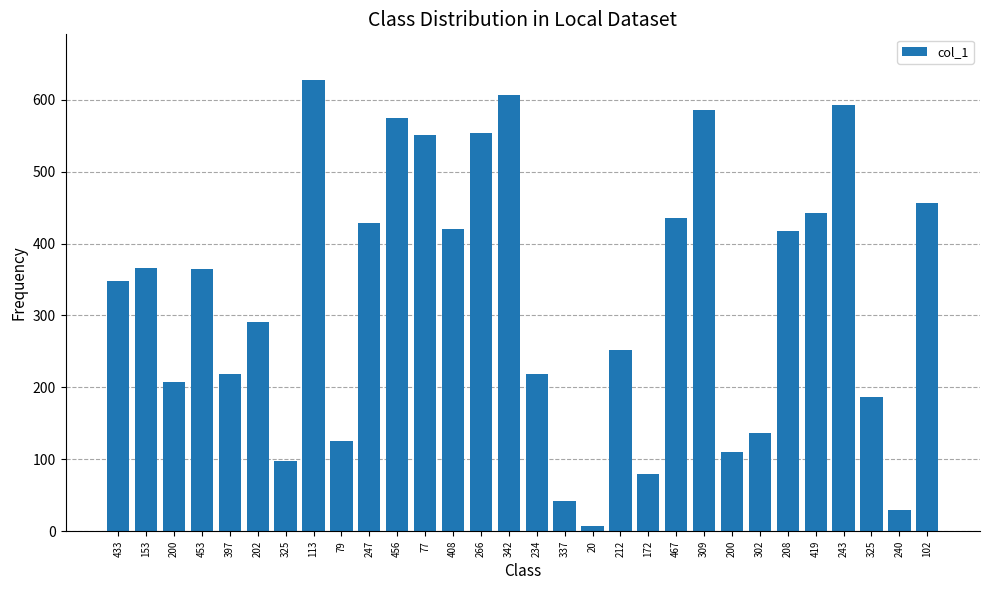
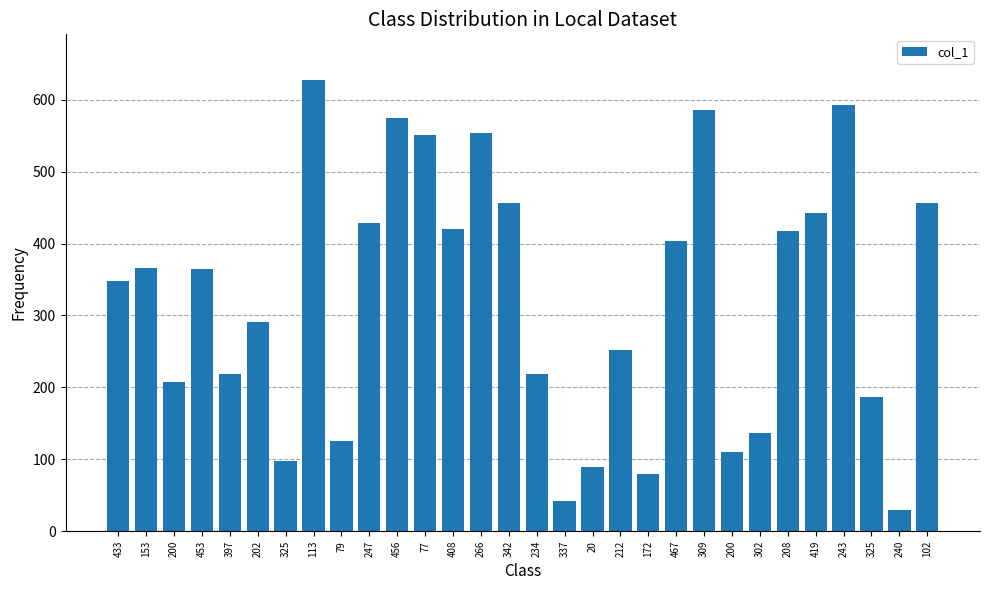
  {
    "433": 350,
    "153": 370,
    "453": 360,
    "397": 220,
    "202": 290,
    "113": 630,
    "79": 130,
    "247": 430,
    "456": 580,
    "77": 550,
    "408": 420,
    "266": 550,
-   "342": 610,
+   "342": 460,
    "234": 220,
    "337": 40,
-   "20": 10,
+   "20": 90,
    "212": 250,
    "172": 80,
-   "467": 440,
+   "467": 400,
    "309": 590,
    "302": 140,
    "208": 420,
    "419": 440,
    "243": 590,
    "240": 30,
    "102": 460
  }
